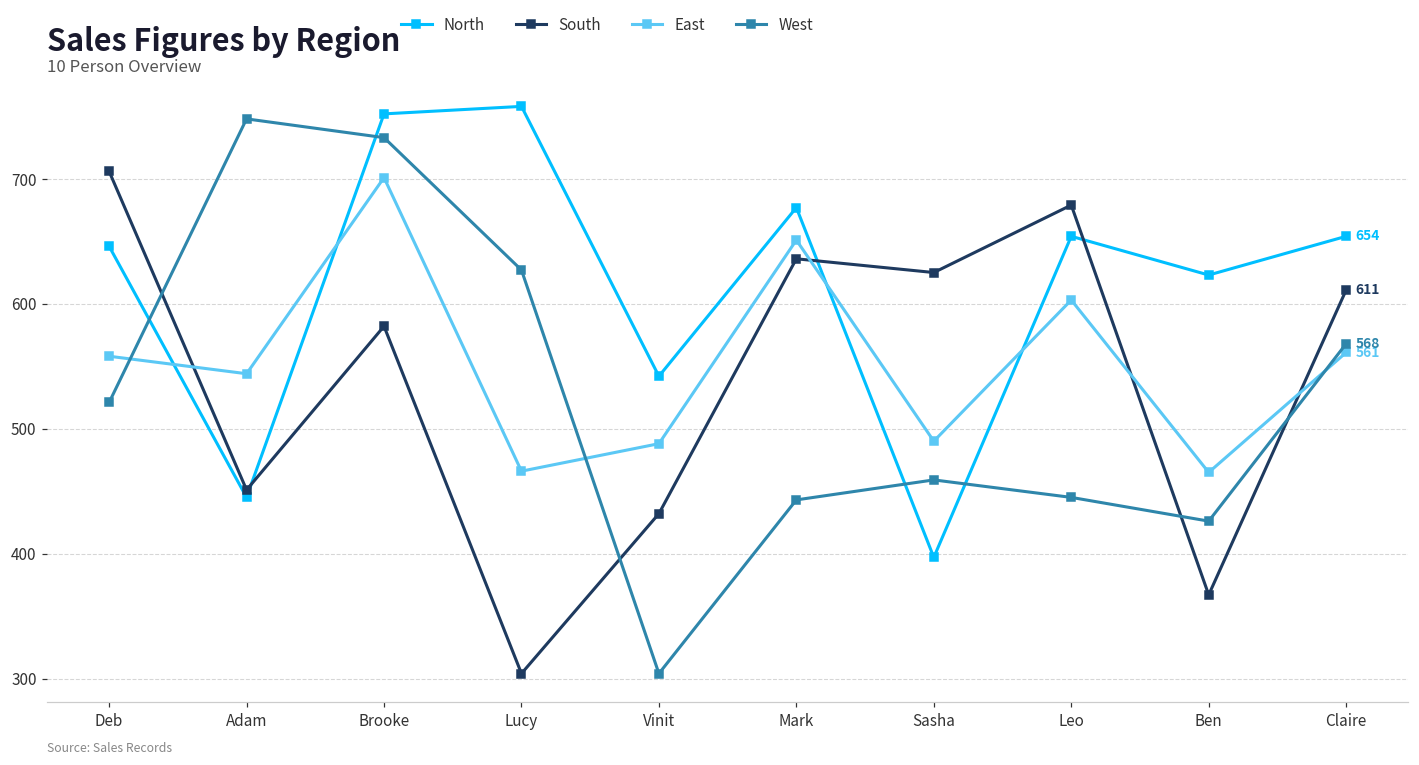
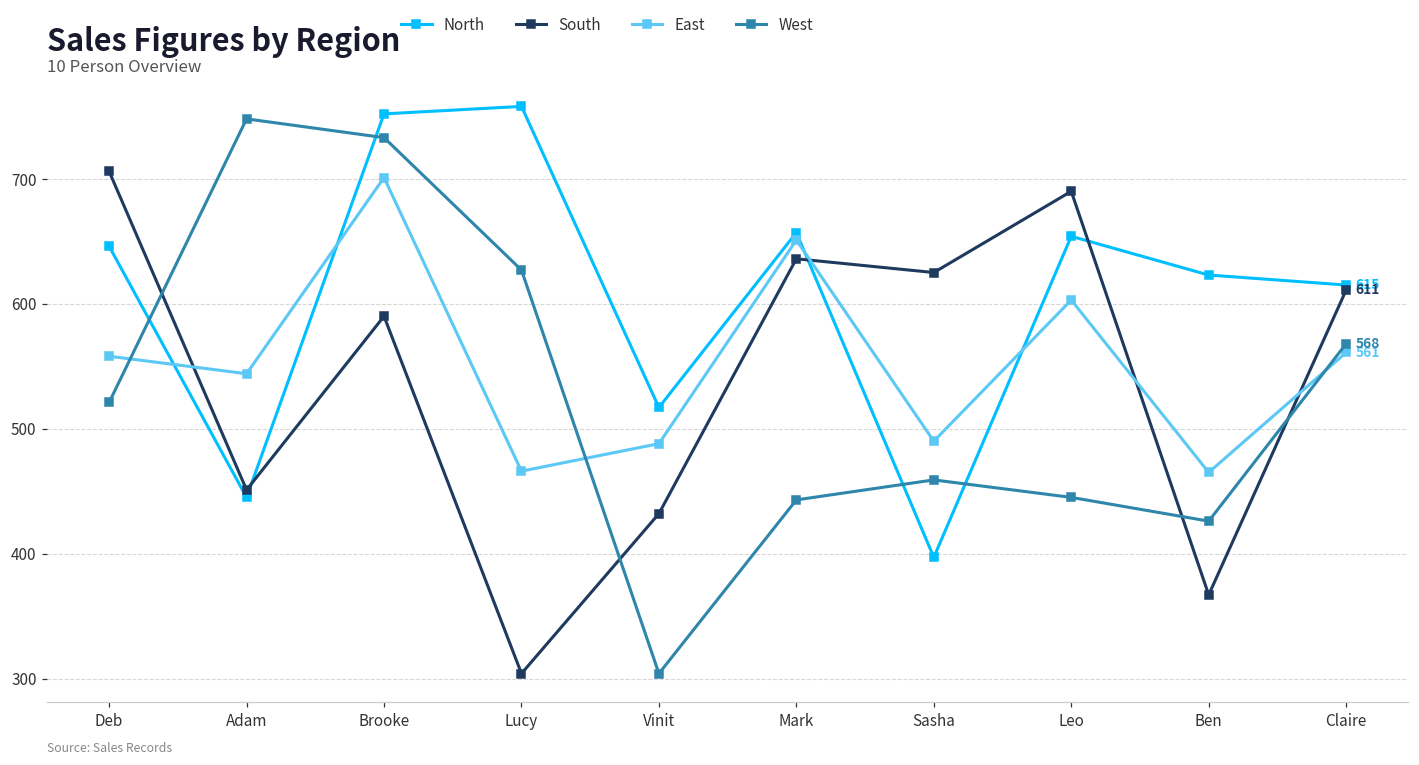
  {
    "North": {
-     "Vinit": 542,
-     "Mark": 677,
-     "Claire": 654
+     "Vinit": 517,
+     "Mark": 657,
+     "Claire": 615
    },
    "South": {
      "Deb": 706,
      "Adam": 451,
-     "Brooke": 582,
+     "Brooke": 590,
      "Lucy": 304,
      "Vinit": 432,
      "Mark": 636,
      "Sasha": 625,
-     "Leo": 679,
+     "Leo": 690,
      "Ben": 367
    },
    "East": {
      "Deb": 558,
      "Adam": 544,
      "Brooke": 701,
      "Lucy": 466,
      "Vinit": 488,
      "Mark": 651,
      "Sasha": 490,
      "Leo": 603,
      "Ben": 465
    },
    "West": {
      "Deb": 521,
      "Adam": 748,
      "Brooke": 733,
      "Lucy": 627,
      "Vinit": 304,
      "Mark": 443,
      "Sasha": 459,
      "Leo": 445,
      "Ben": 426
    }
  }
